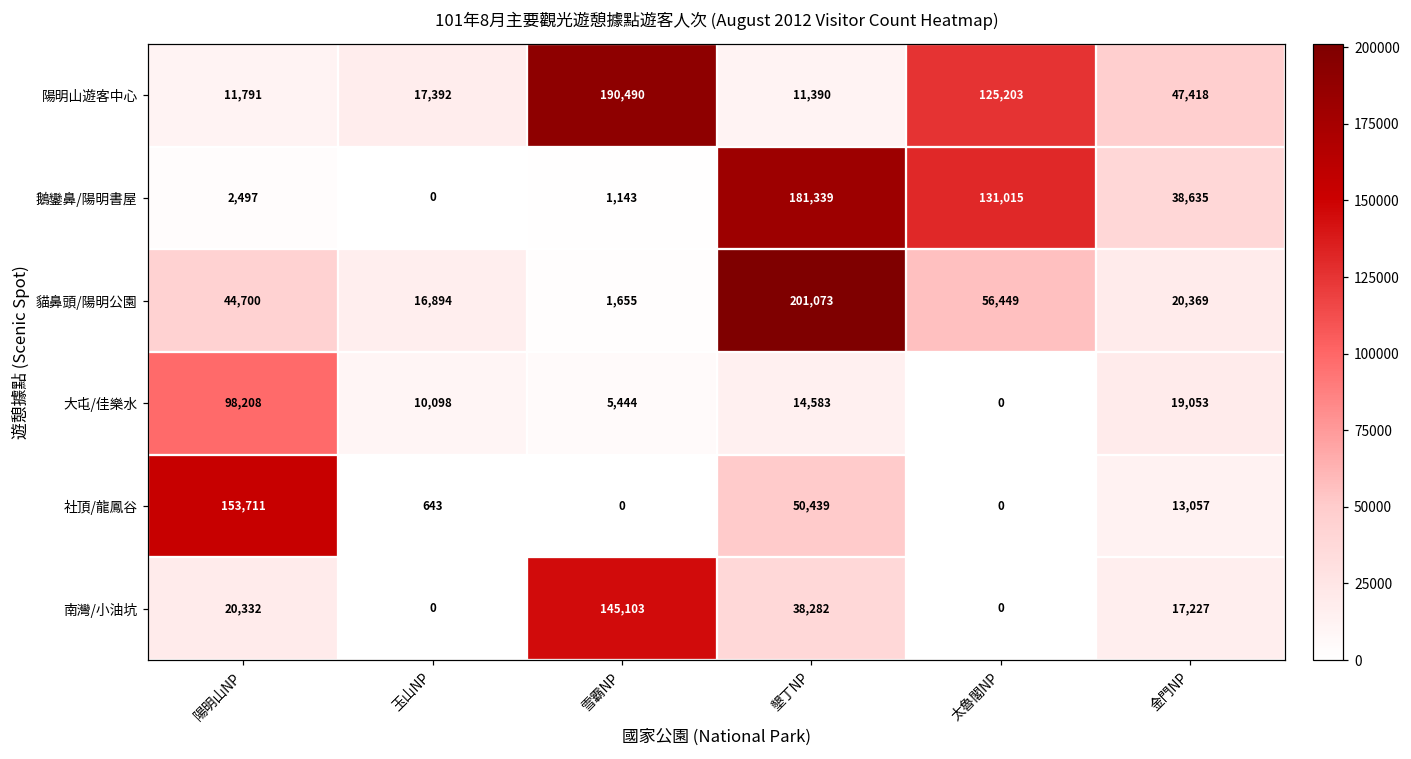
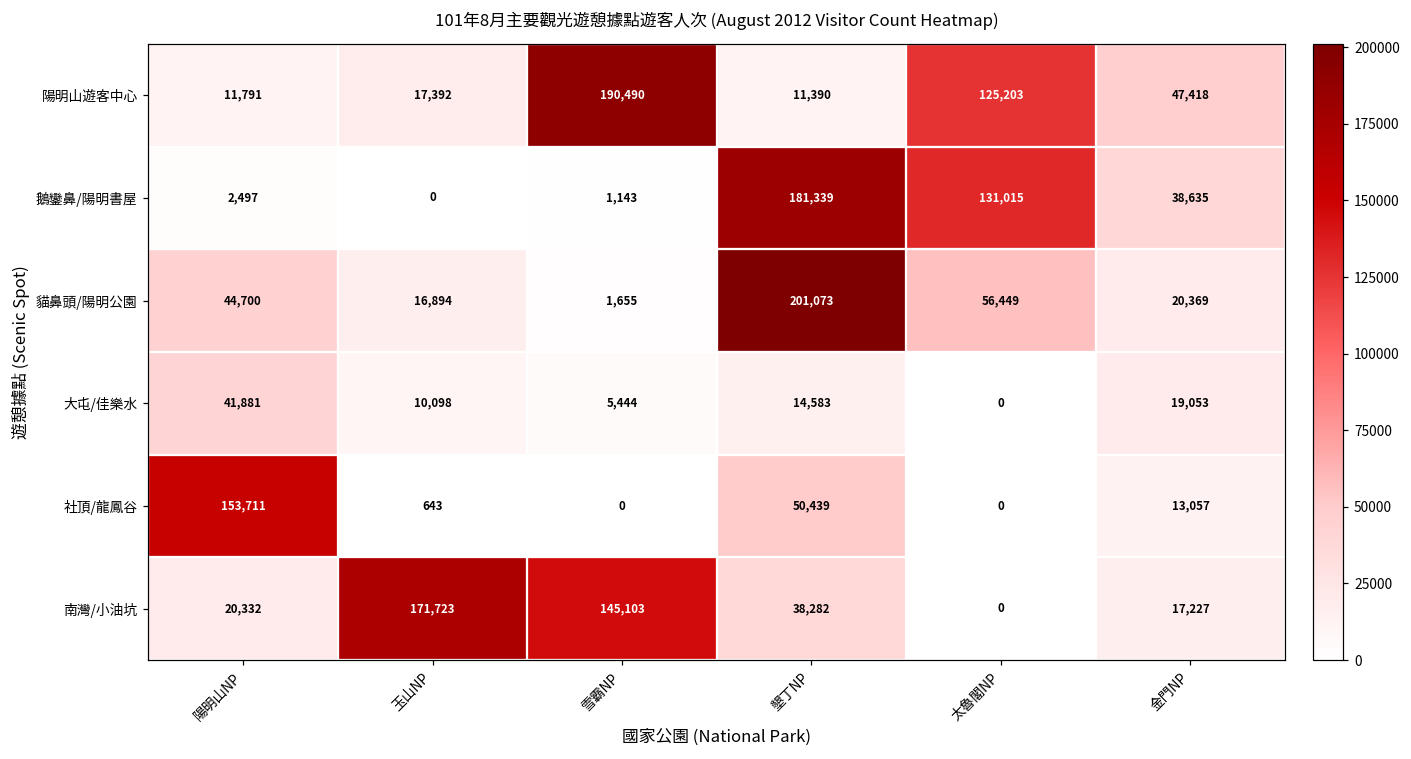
  {
    "陽明山遊客中心": {
      "陽明山NP": "11,791",
      "玉山NP": "17,392",
      "雪霸NP": "190,490",
      "墾丁NP": "11,390",
      "太魯閣NP": "125,203",
      "金門NP": "47,418"
    },
    "鵝鑾鼻/陽明書屋": {
      "陽明山NP": "2,497",
      "玉山NP": "0",
      "雪霸NP": "1,143",
      "墾丁NP": "181,339",
      "太魯閣NP": "131,015",
      "金門NP": "38,635"
    },
    "貓鼻頭/陽明公園": {
      "陽明山NP": "44,700",
      "玉山NP": "16,894",
      "雪霸NP": "1,655",
      "墾丁NP": "201,073",
      "太魯閣NP": "56,449",
      "金門NP": "20,369"
    },
    "大屯/佳樂水": {
-     "陽明山NP": "98,208",
+     "陽明山NP": "41,881",
      "玉山NP": "10,098",
      "雪霸NP": "5,444",
      "墾丁NP": "14,583",
      "太魯閣NP": "0",
      "金門NP": "19,053"
    },
    "社頂/龍鳳谷": {
      "陽明山NP": "153,711",
      "玉山NP": "643",
      "雪霸NP": "0",
      "墾丁NP": "50,439",
      "太魯閣NP": "0",
      "金門NP": "13,057"
    },
    "南灣/小油坑": {
      "陽明山NP": "20,332",
-     "玉山NP": "0",
+     "玉山NP": "171,723",
      "雪霸NP": "145,103",
      "墾丁NP": "38,282",
      "太魯閣NP": "0",
      "金門NP": "17,227"
    }
  }
